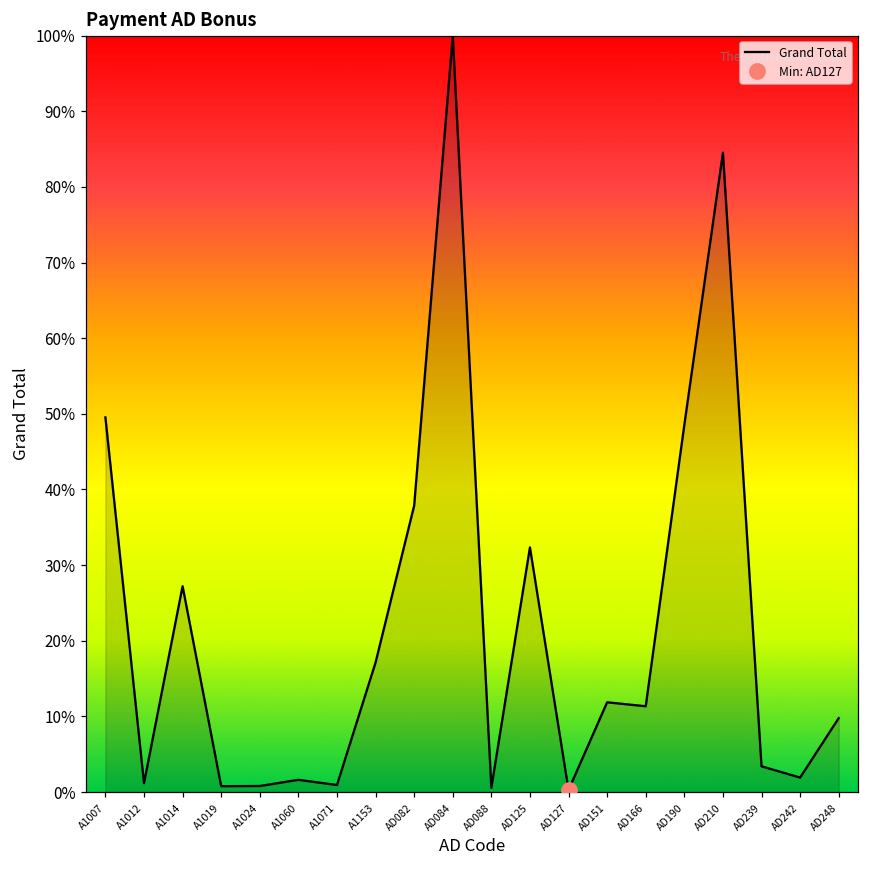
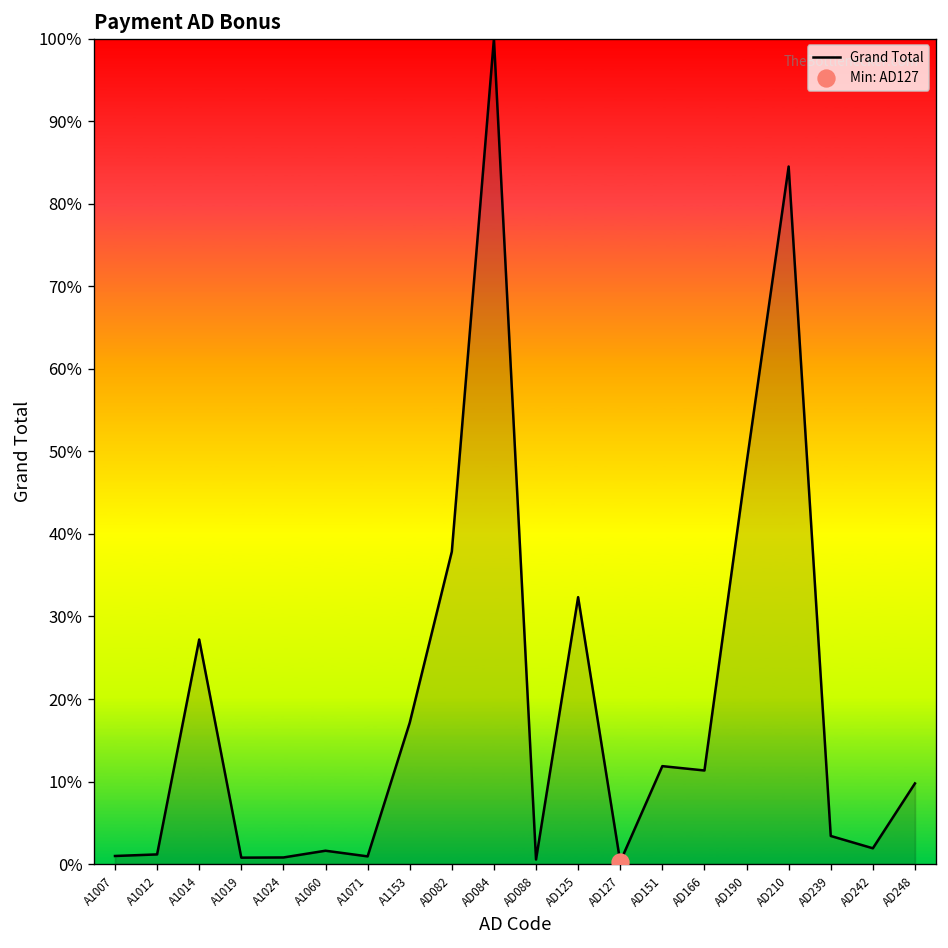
  {
    "Grand Total": {
-     "A1007": "50%",
+     "A1007": "1%",
      "A1012": "1%",
      "A1014": "27%",
      "A1019": "1%",
      "A1024": "1%",
      "A1060": "2%",
      "A1071": "1%",
      "A1153": "17%",
      "AD082": "38%",
      "AD084": "100%",
      "AD088": "1%",
      "AD125": "32%",
      "AD151": "12%",
      "AD166": "11%",
      "AD190": "49%",
      "AD210": "85%",
      "AD239": "3%",
      "AD242": "2%",
      "AD248": "10%"
    }
  }
